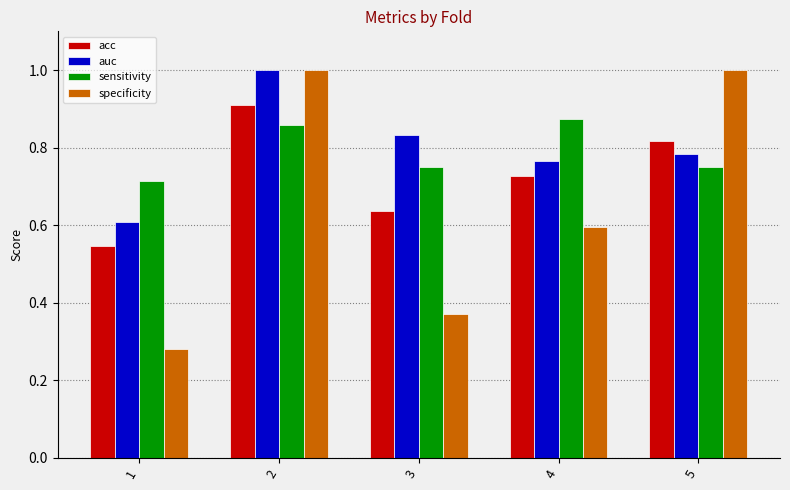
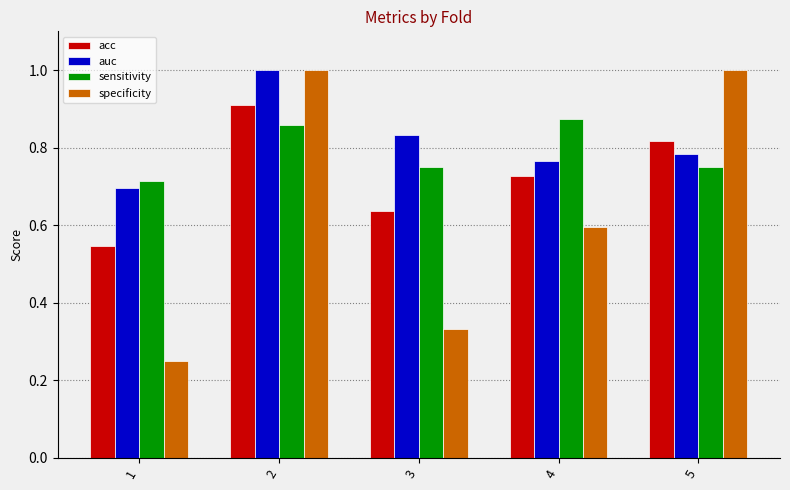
  {
    "acc": {
      "1": 0.55,
      "2": 0.91,
      "3": 0.64,
      "4": 0.73,
      "5": 0.82
    },
    "auc": {
-     "1": 0.61,
+     "1": 0.70,
      "2": 1.00,
      "3": 0.83,
      "4": 0.77,
      "5": 0.78
    },
    "sensitivity": {
      "1": 0.71,
      "2": 0.86,
      "3": 0.75,
      "4": 0.88,
      "5": 0.75
    },
    "specificity": {
-     "1": 0.28,
+     "1": 0.25,
      "2": 1.00,
-     "3": 0.37,
+     "3": 0.33,
      "4": 0.59,
      "5": 1.00
    }
  }
